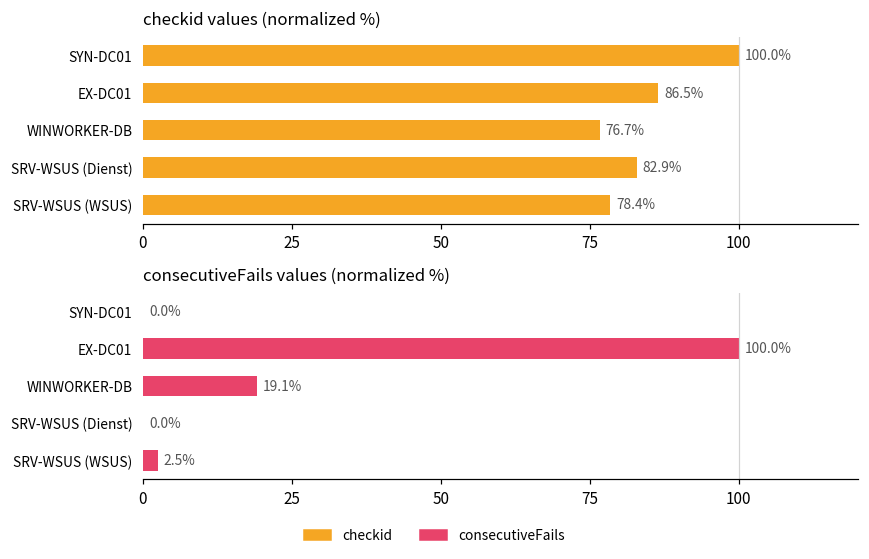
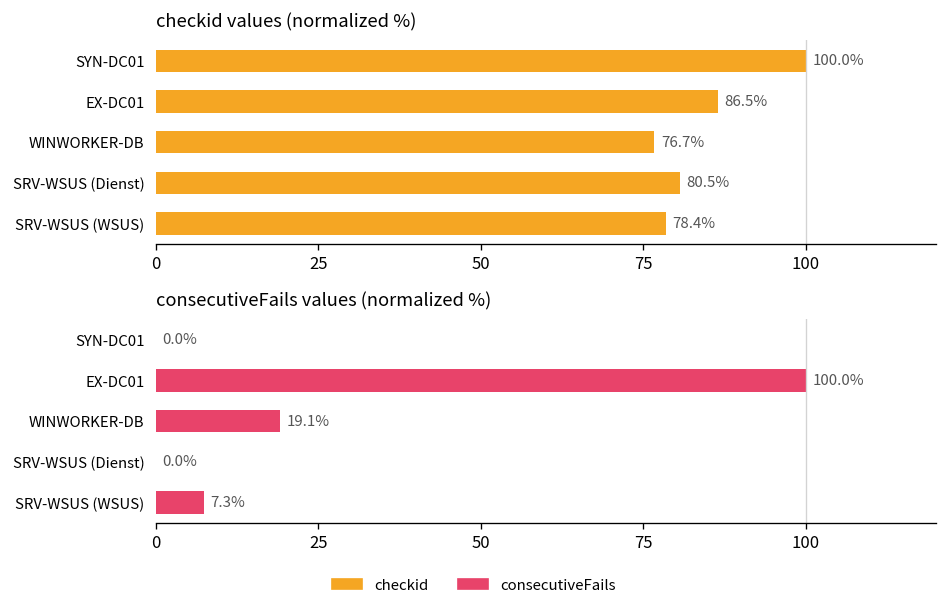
  {
    "checkid values (normalized %)": {
      "SYN-DC01": "100.0%",
      "EX-DC01": "86.5%",
      "WINWORKER-DB": "76.7%",
-     "SRV-WSUS (Dienst)": "82.9%",
+     "SRV-WSUS (Dienst)": "80.5%",
      "SRV-WSUS (WSUS)": "78.4%"
    },
    "consecutiveFails values (normalized %)": {
      "SYN-DC01": "0.0%",
      "EX-DC01": "100.0%",
      "WINWORKER-DB": "19.1%",
      "SRV-WSUS (Dienst)": "0.0%",
-     "SRV-WSUS (WSUS)": "2.5%"
+     "SRV-WSUS (WSUS)": "7.3%"
    }
  }
